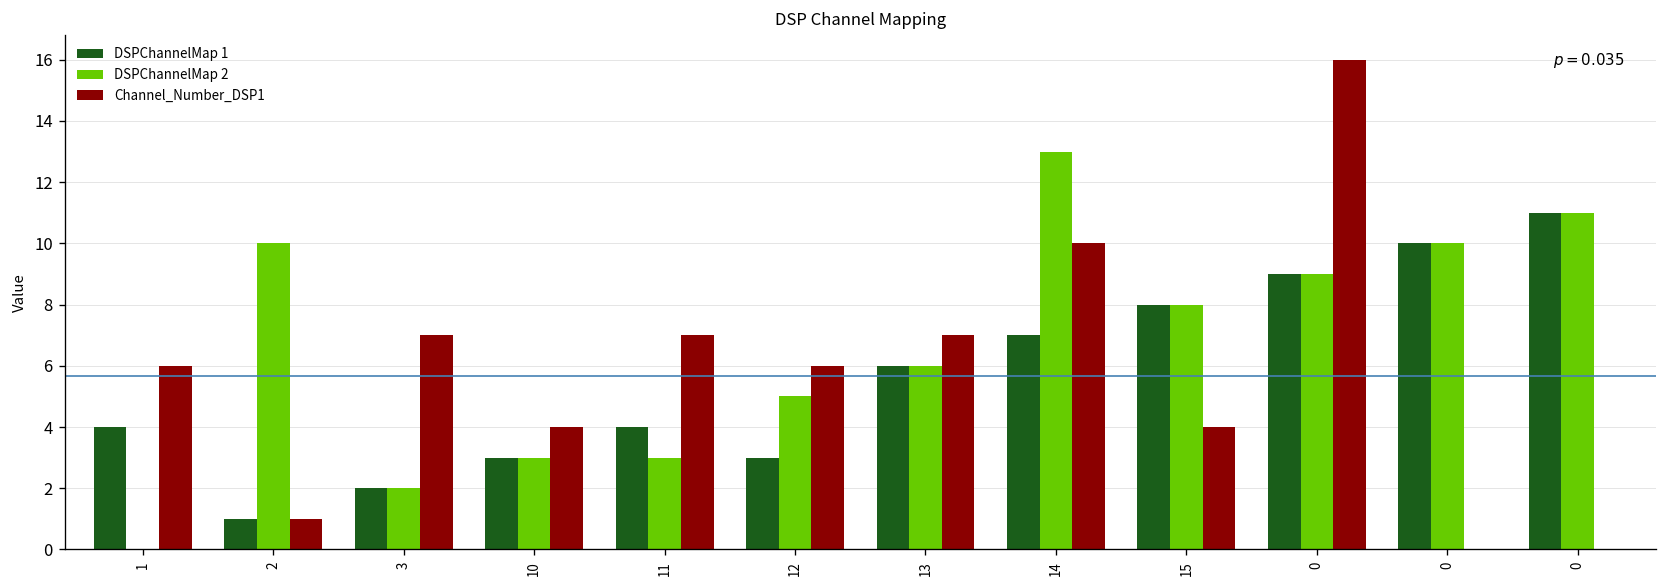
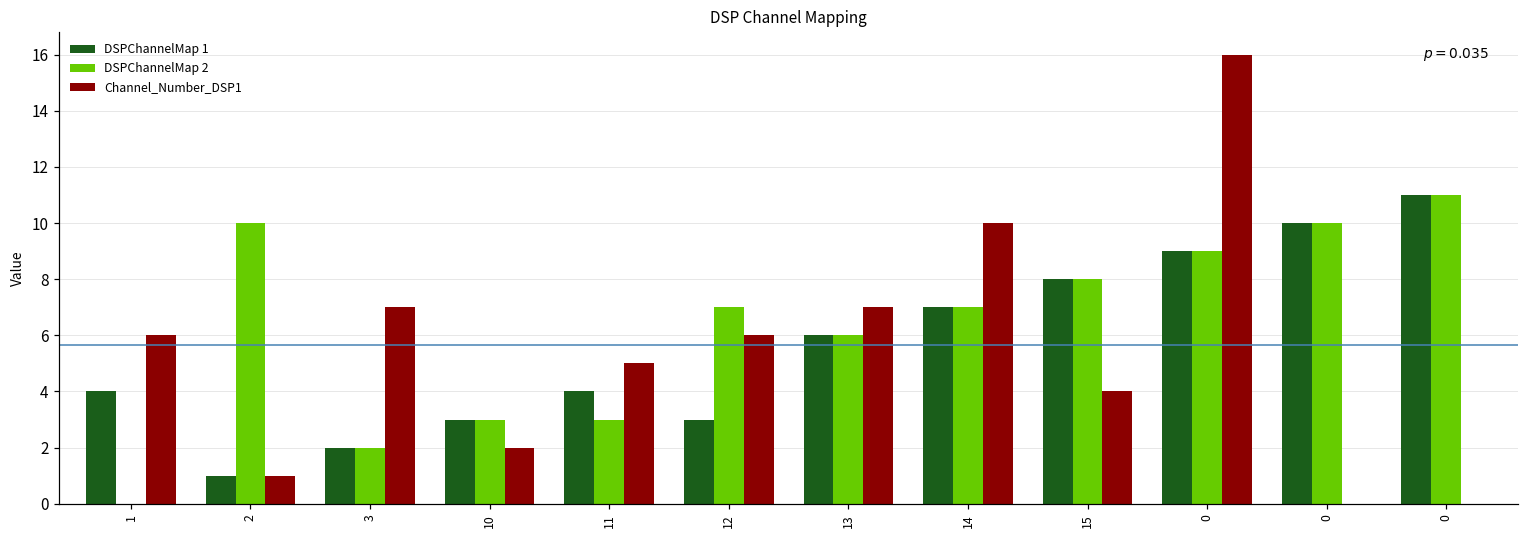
  {
    "DSPChannelMap 1": {
      "1": 4,
      "2": 1,
      "3": 2,
      "10": 3,
      "11": 4,
      "12": 3,
      "13": 6,
      "14": 7,
      "15": 8
    },
    "DSPChannelMap 2": {
      "1": 0,
      "2": 10,
      "3": 2,
      "10": 3,
      "11": 3,
-     "12": 5,
+     "12": 7,
      "13": 6,
-     "14": 13,
+     "14": 7,
      "15": 8
    },
    "Channel_Number_DSP1": {
      "1": 6,
      "2": 1,
      "3": 7,
-     "10": 4,
-     "11": 7,
+     "10": 2,
+     "11": 5,
      "12": 6,
      "13": 7,
      "14": 10,
      "15": 4
    }
  }
